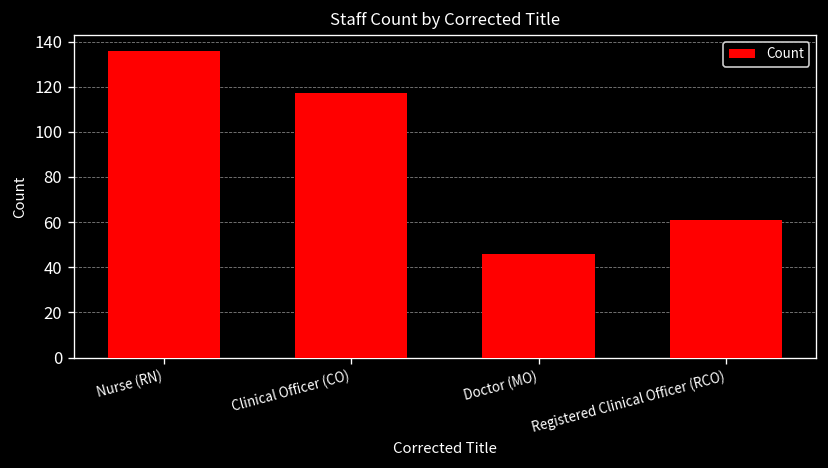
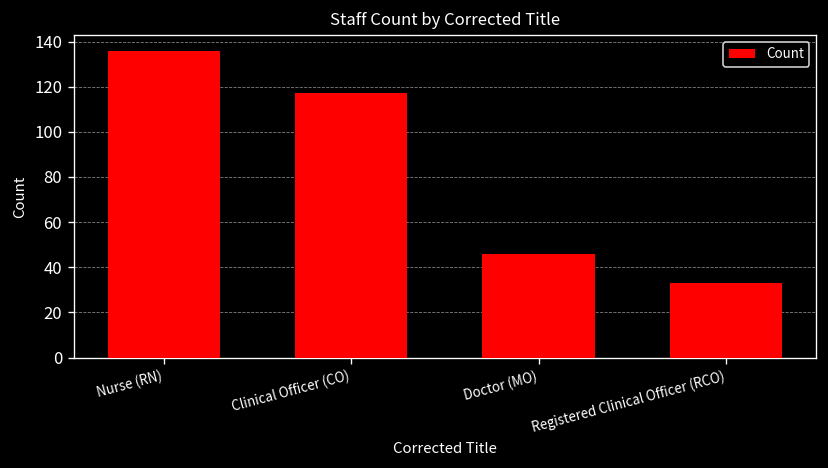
  {
    "Nurse (RN)": 136,
    "Clinical Officer (CO)": 117,
    "Doctor (MO)": 46,
-   "Registered Clinical Officer (RCO)": 61
+   "Registered Clinical Officer (RCO)": 33
  }
